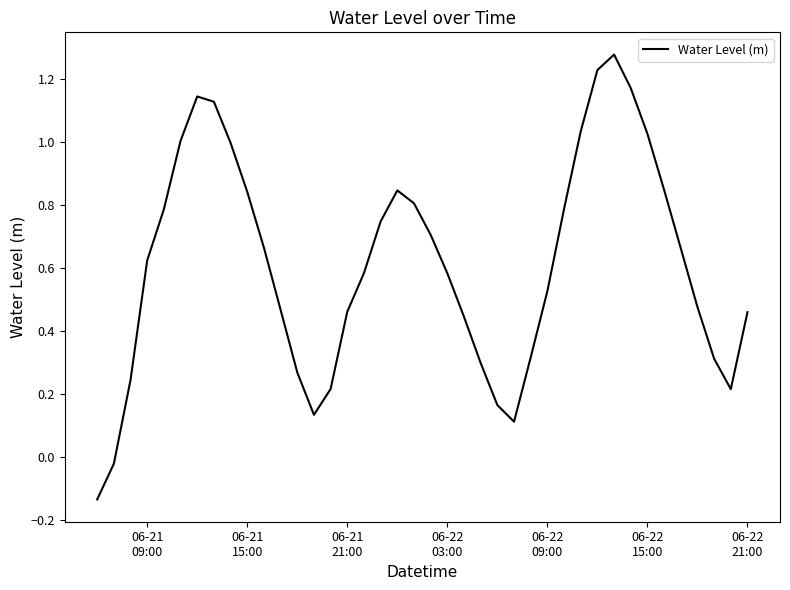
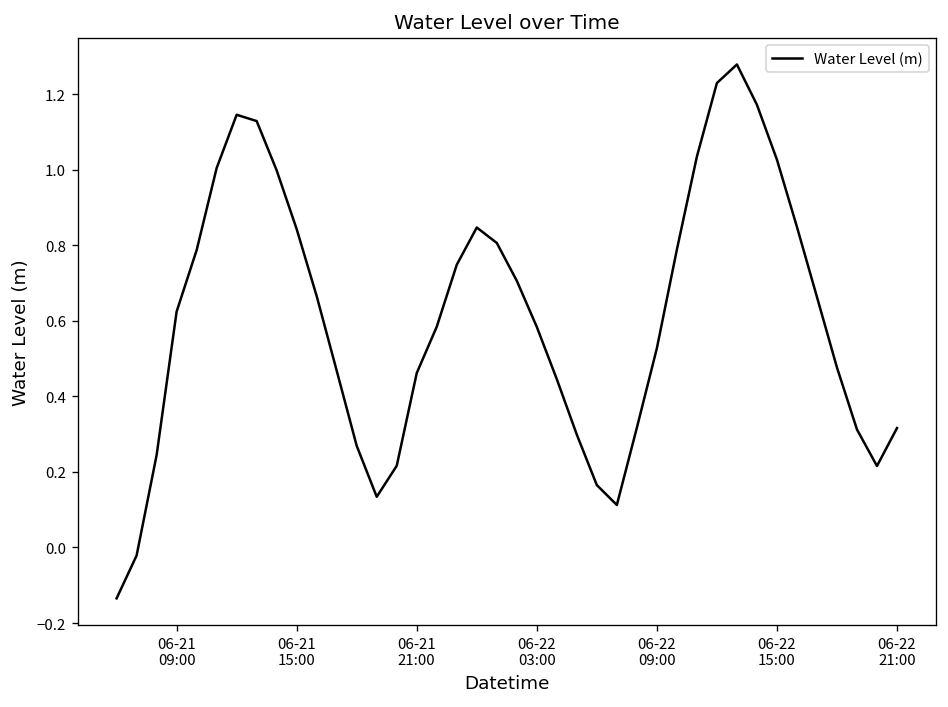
  {
    "06-21 09:00": 0.62,
    "06-21 15:00": 0.84,
    "06-21 21:00": 0.46,
    "06-22 03:00": 0.58,
    "06-22 09:00": 0.53,
    "06-22 15:00": 1.03,
-   "06-22 21:00": 0.46
+   "06-22 21:00": 0.32
  }
